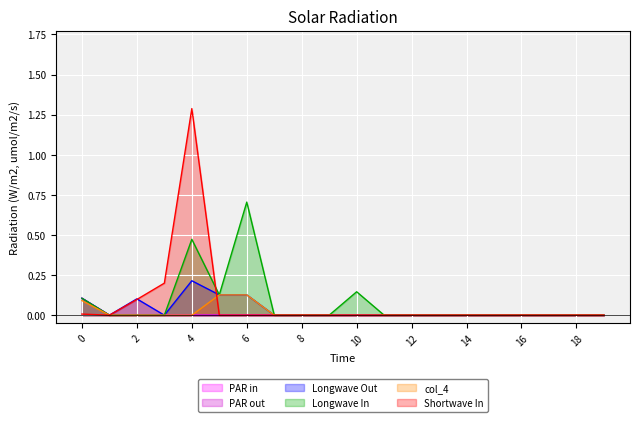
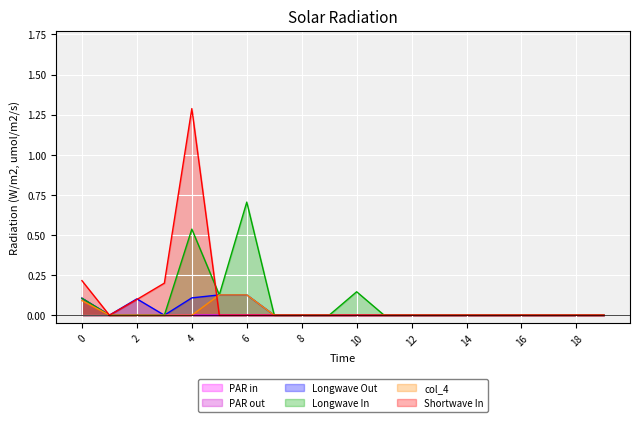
  {
    "Longwave Out": {
-     "4": 0.21
+     "4": 0.11
    },
    "Longwave In": {
-     "4": 0.47,
+     "4": 0.54,
      "6": 0.70,
      "10": 0.15
    },
    "Shortwave In": {
-     "0": 0.01,
+     "0": 0.22,
      "4": 1.29
    }
  }
